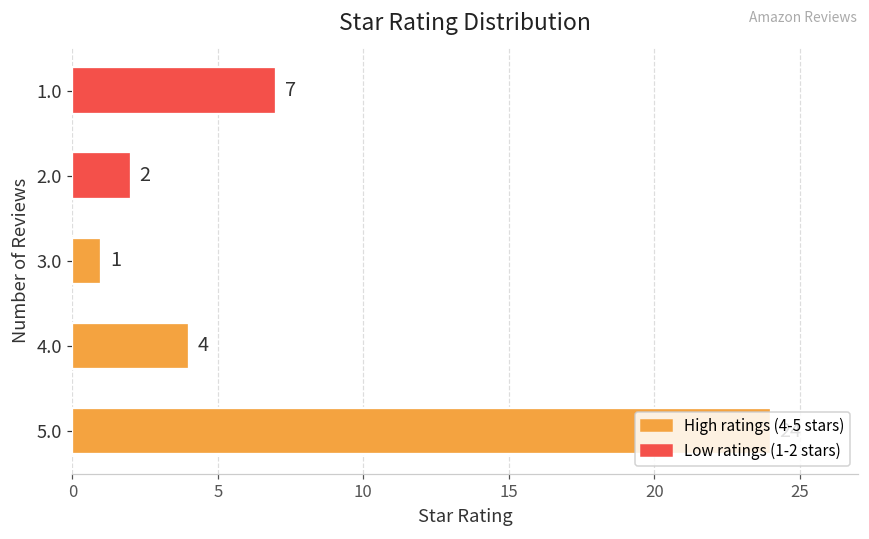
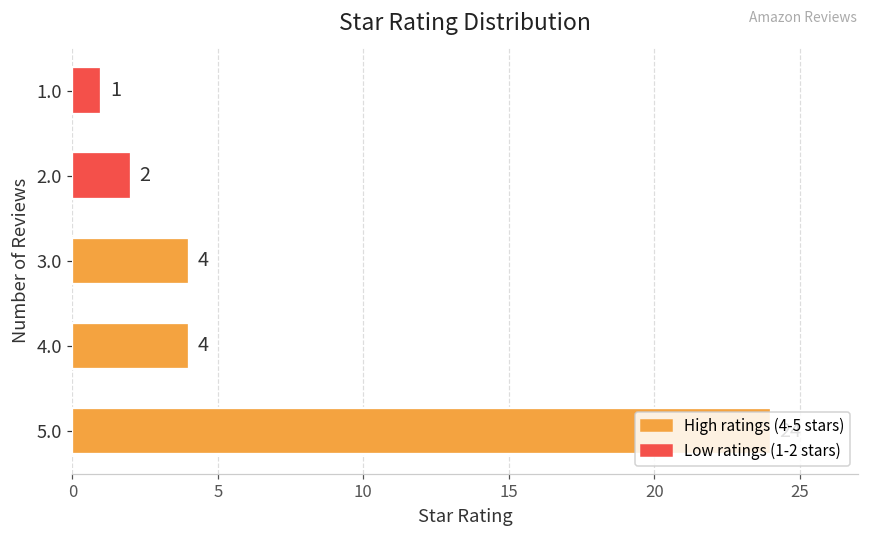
  {
-   "1.0": 7,
+   "1.0": 1,
    "2.0": 2,
-   "3.0": 1,
+   "3.0": 4,
    "4.0": 4
  }
